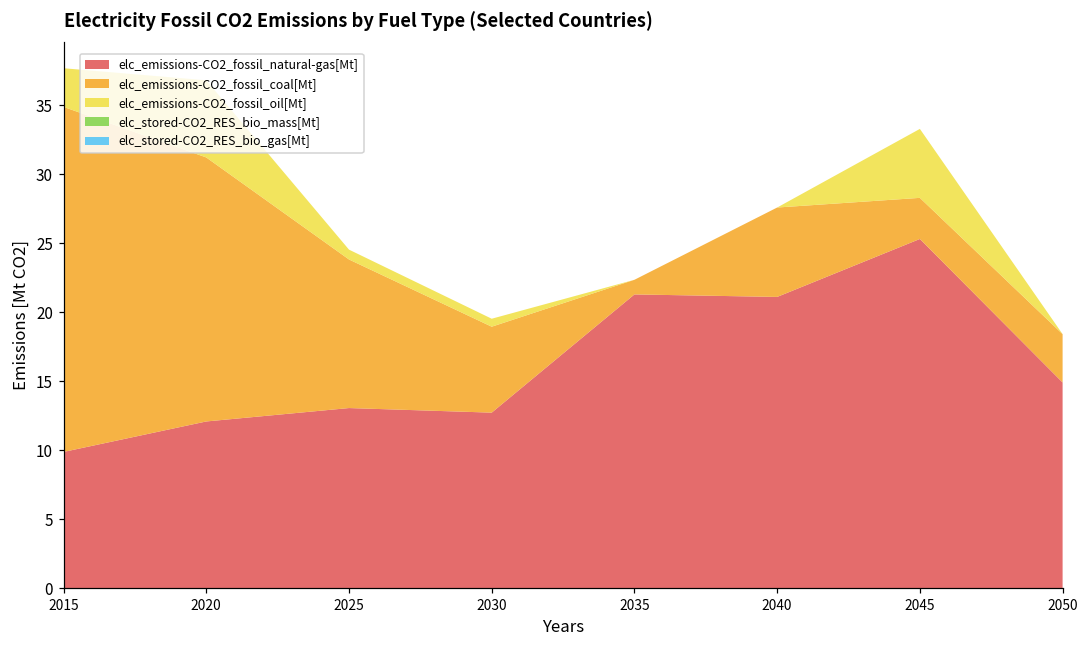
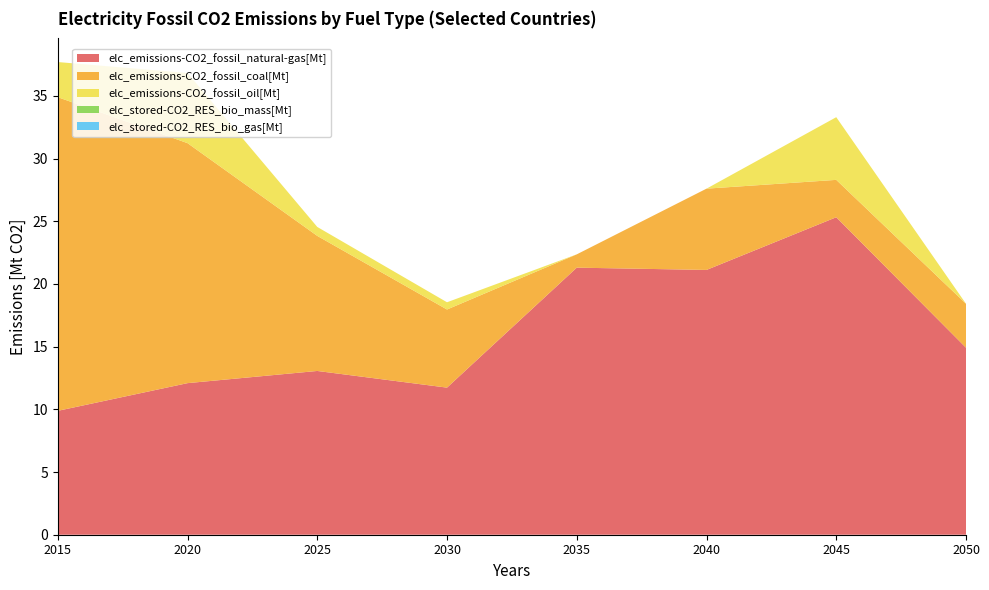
  {
    "elc_emissions-CO2_fossil_natural-gas[Mt]": {
      "2015": 9.9,
      "2020": 12.1,
      "2025": 13.1,
-     "2030": 12.7,
+     "2030": 11.7,
      "2035": 21.3,
      "2040": 21.1,
      "2045": 25.3,
      "2050": 14.9
    },
    "elc_emissions-CO2_fossil_coal[Mt]": {
      "2015": 25.0,
      "2020": 19.1,
      "2025": 10.8,
      "2030": 6.2,
      "2045": 3.0
    }
  }
